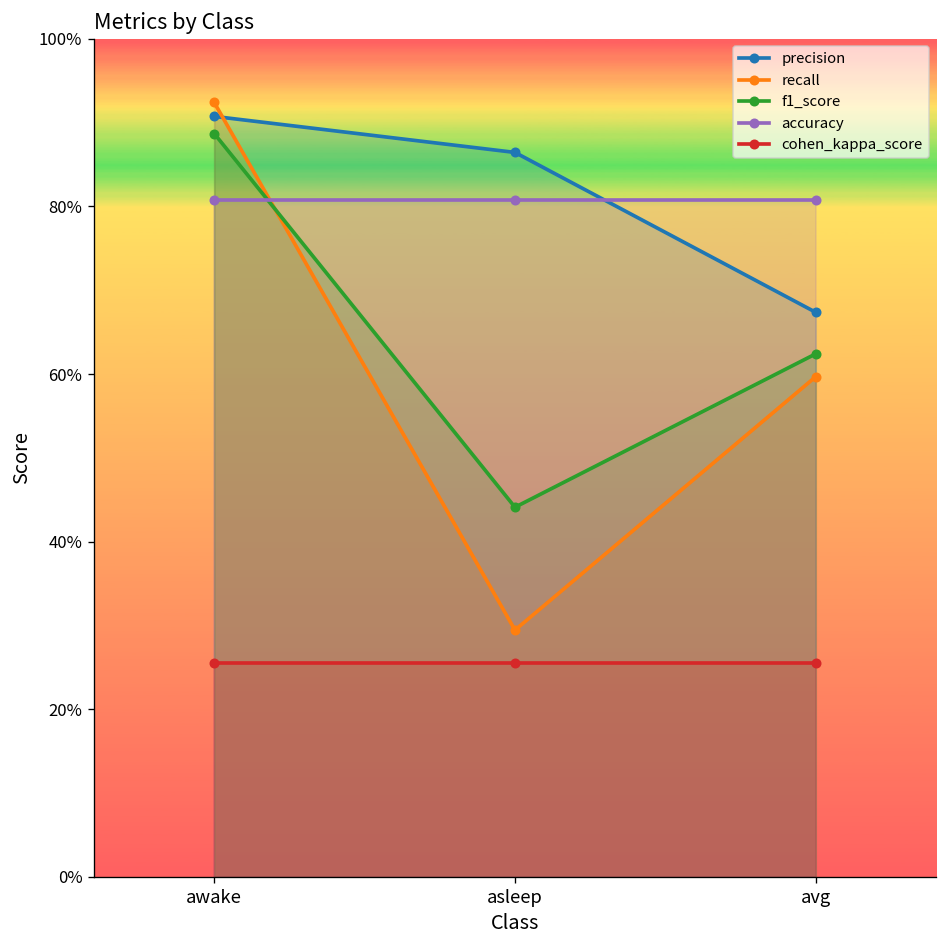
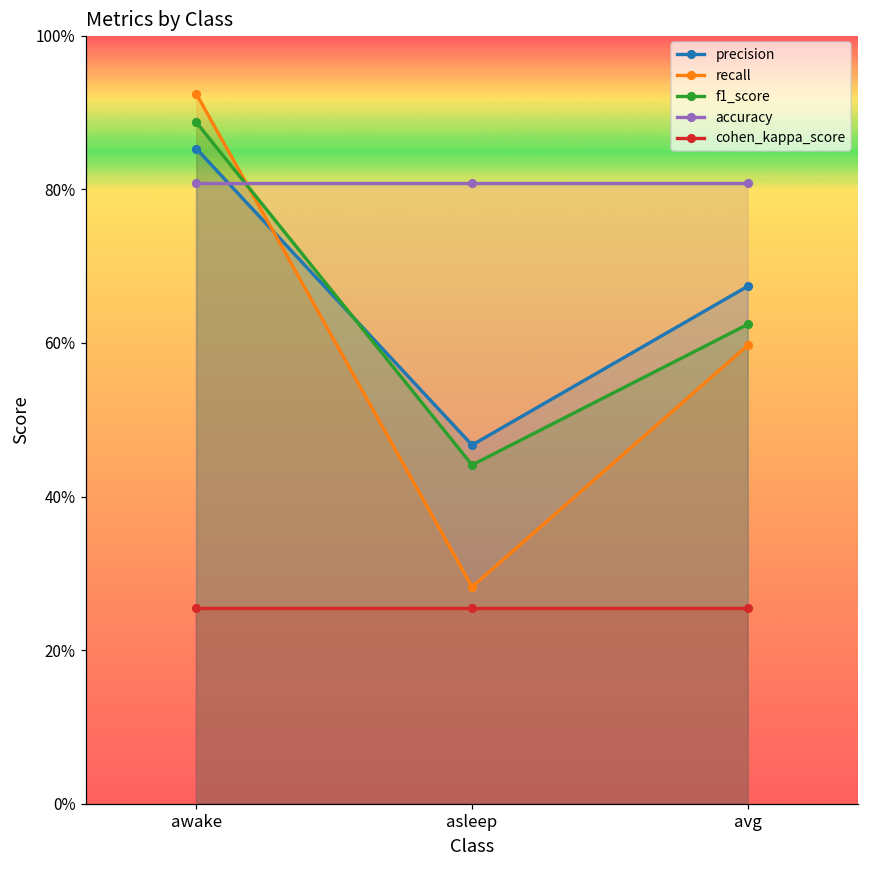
  {
    "precision": {
-     "awake": "91%",
-     "asleep": "86%",
+     "awake": "85%",
+     "asleep": "47%",
      "avg": "67%"
    },
    "recall": {
      "awake": "92%",
-     "asleep": "29%",
+     "asleep": "28%",
      "avg": "60%"
    },
    "f1_score": {
      "awake": "89%",
      "asleep": "44%",
      "avg": "62%"
    },
    "accuracy": {
      "awake": "81%",
      "asleep": "81%",
      "avg": "81%"
    },
    "cohen_kappa_score": {
      "awake": "25%",
      "asleep": "25%",
      "avg": "25%"
    }
  }
